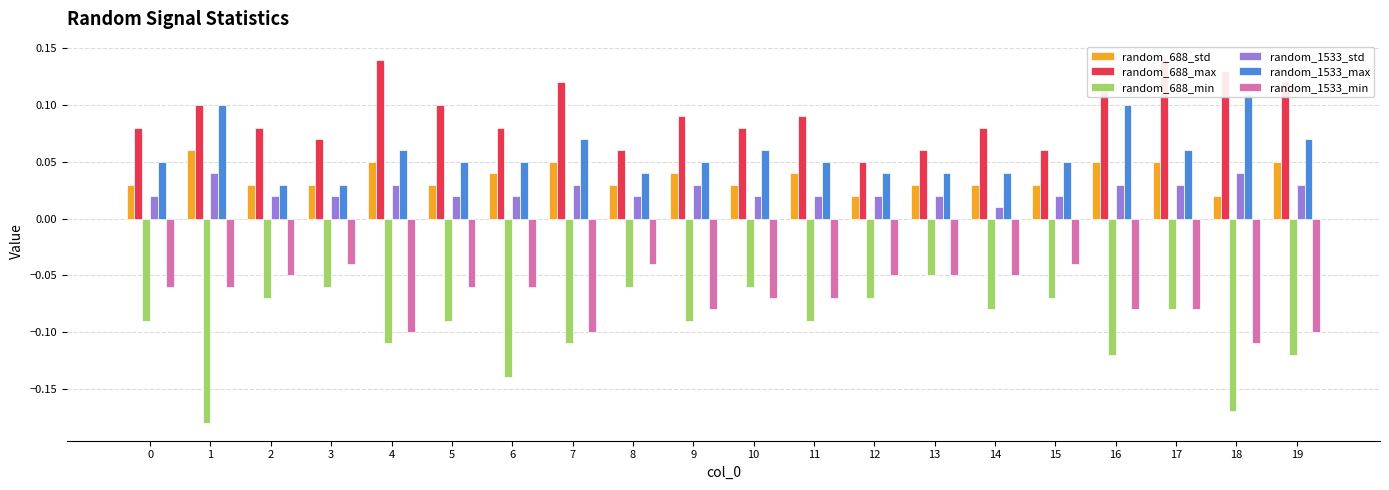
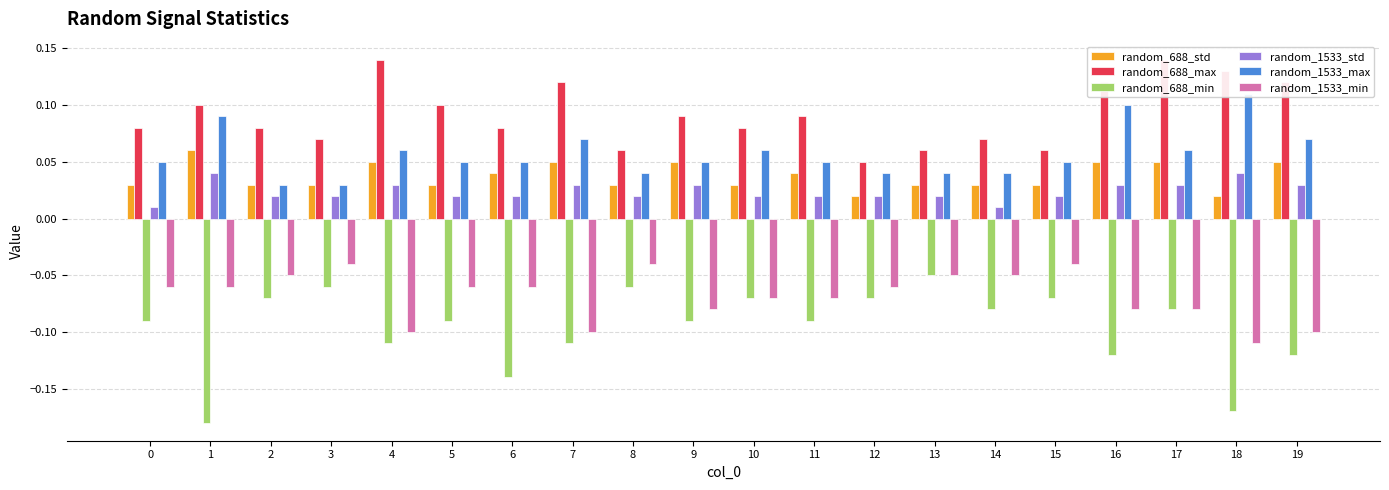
  {
    "random_688_std": {
      "0": 0.03,
      "1": 0.06,
      "2": 0.03,
      "3": 0.03,
      "4": 0.05,
      "5": 0.03,
      "6": 0.04,
      "7": 0.05,
      "8": 0.03,
-     "9": 0.04,
+     "9": 0.05,
      "10": 0.03,
      "11": 0.04,
      "12": 0.02,
      "13": 0.03,
      "14": 0.03,
      "15": 0.03,
      "16": 0.05,
      "17": 0.05,
      "18": 0.02,
      "19": 0.05
    },
    "random_688_max": {
      "0": 0.08,
      "1": 0.10,
      "2": 0.08,
      "3": 0.07,
      "4": 0.14,
      "5": 0.10,
      "6": 0.08,
      "7": 0.12,
      "8": 0.06,
      "9": 0.09,
      "10": 0.08,
      "11": 0.09,
      "12": 0.05,
      "13": 0.06,
-     "14": 0.08,
+     "14": 0.07,
      "15": 0.06
    },
    "random_688_min": {
      "0": -0.09,
      "1": -0.18,
      "2": -0.07,
      "3": -0.06,
      "4": -0.11,
      "5": -0.09,
      "6": -0.14,
      "7": -0.11,
      "8": -0.06,
      "9": -0.09,
-     "10": -0.06,
+     "10": -0.07,
      "11": -0.09,
      "12": -0.07,
      "13": -0.05,
      "14": -0.08,
      "15": -0.07,
      "16": -0.12,
      "17": -0.08,
      "18": -0.17,
      "19": -0.12
    },
    "random_1533_std": {
-     "0": 0.02,
+     "0": 0.01,
      "1": 0.04,
      "2": 0.02,
      "3": 0.02,
      "4": 0.03,
      "5": 0.02,
      "6": 0.02,
      "7": 0.03,
      "8": 0.02,
      "9": 0.03,
      "10": 0.02,
      "11": 0.02,
      "12": 0.02,
      "13": 0.02,
      "14": 0.01,
      "15": 0.02,
      "16": 0.03,
      "17": 0.03,
      "18": 0.04,
      "19": 0.03
    },
    "random_1533_max": {
      "0": 0.05,
-     "1": 0.10,
+     "1": 0.09,
      "2": 0.03,
      "3": 0.03,
      "4": 0.06,
      "5": 0.05,
      "6": 0.05,
      "7": 0.07,
      "8": 0.04,
      "9": 0.05,
      "10": 0.06,
      "11": 0.05,
      "12": 0.04,
      "13": 0.04,
      "14": 0.04,
      "15": 0.05,
      "16": 0.10,
      "17": 0.06,
      "19": 0.07
    },
    "random_1533_min": {
      "0": -0.06,
      "1": -0.06,
      "2": -0.05,
      "3": -0.04,
      "4": -0.10,
      "5": -0.06,
      "6": -0.06,
      "7": -0.10,
      "8": -0.04,
      "9": -0.08,
      "10": -0.07,
      "11": -0.07,
-     "12": -0.05,
+     "12": -0.06,
      "13": -0.05,
      "14": -0.05,
      "15": -0.04,
      "16": -0.08,
      "17": -0.08,
      "18": -0.11,
      "19": -0.10
    }
  }
